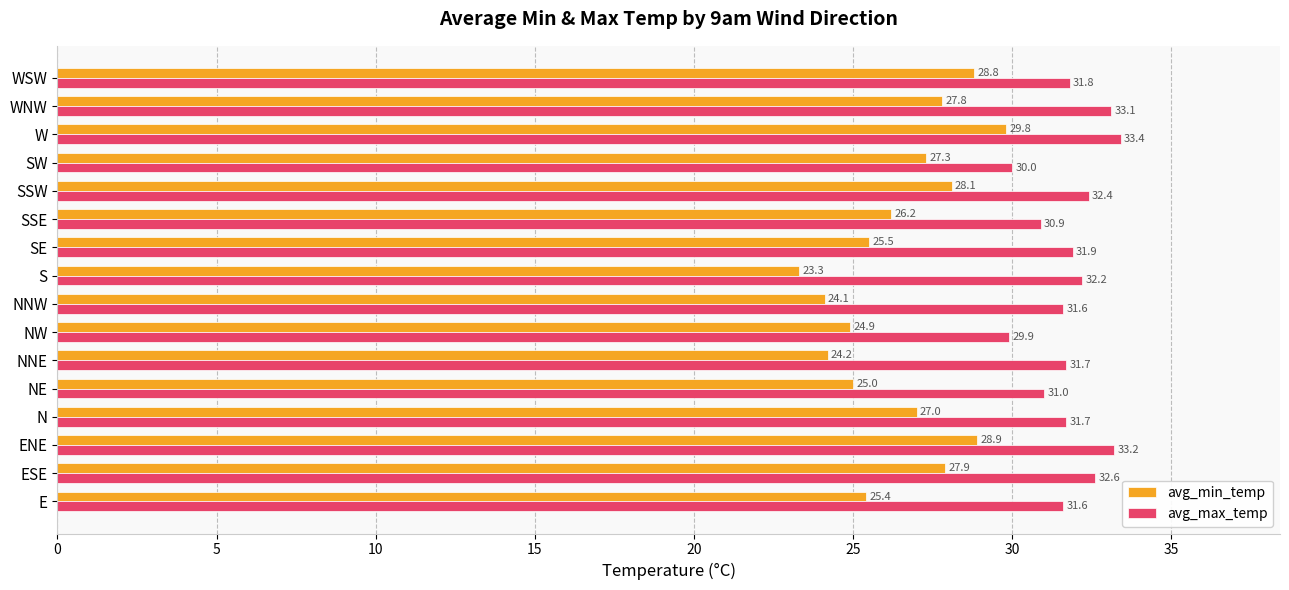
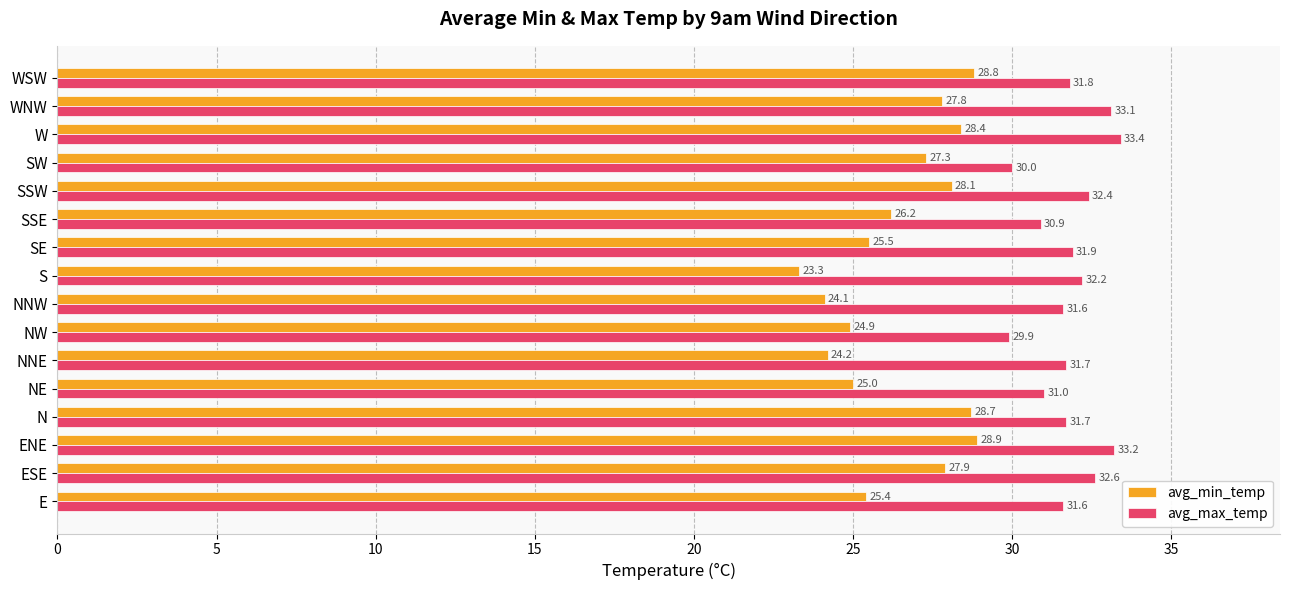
  {
    "avg_min_temp": {
      "WSW": 28.8,
      "WNW": 27.8,
-     "W": 29.8,
+     "W": 28.4,
      "SW": 27.3,
      "SSW": 28.1,
      "SSE": 26.2,
      "SE": 25.5,
      "S": 23.3,
      "NNW": 24.1,
      "NW": 24.9,
      "NNE": 24.2,
      "NE": 25.0,
-     "N": 27.0,
+     "N": 28.7,
      "ENE": 28.9,
      "ESE": 27.9,
      "E": 25.4
    },
    "avg_max_temp": {
      "WSW": 31.8,
      "WNW": 33.1,
      "W": 33.4,
      "SW": 30.0,
      "SSW": 32.4,
      "SSE": 30.9,
      "SE": 31.9,
      "S": 32.2,
      "NNW": 31.6,
      "NW": 29.9,
      "NNE": 31.7,
      "NE": 31.0,
      "N": 31.7,
      "ENE": 33.2,
      "ESE": 32.6,
      "E": 31.6
    }
  }
